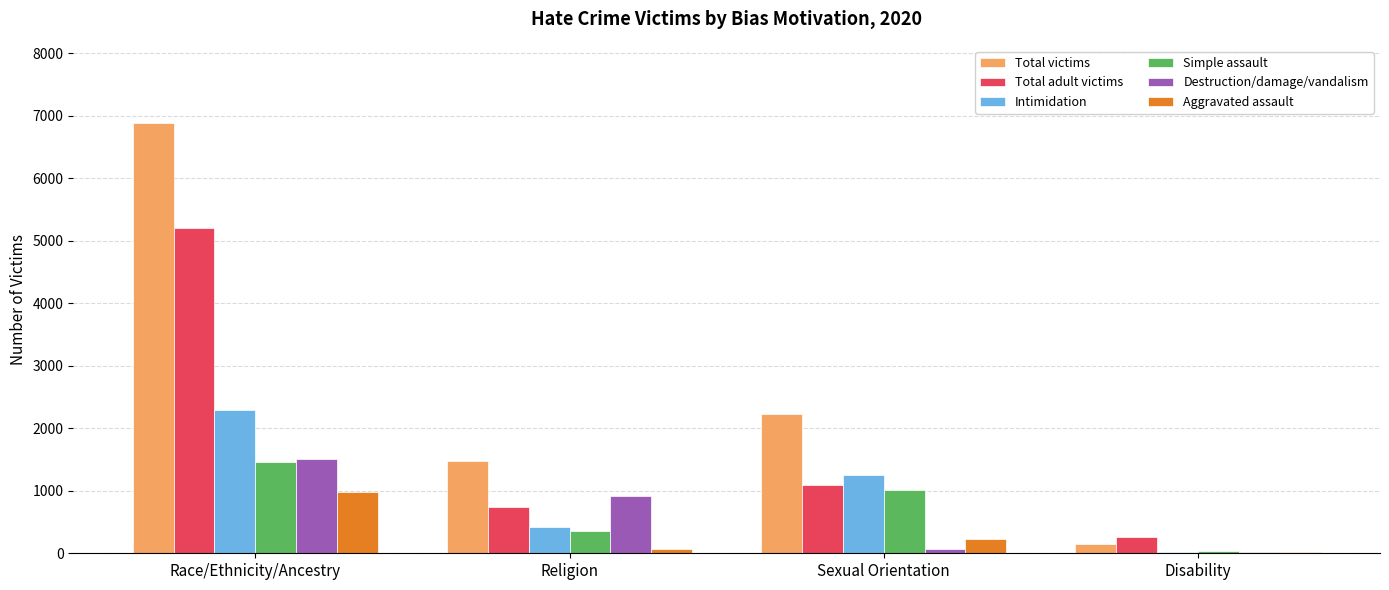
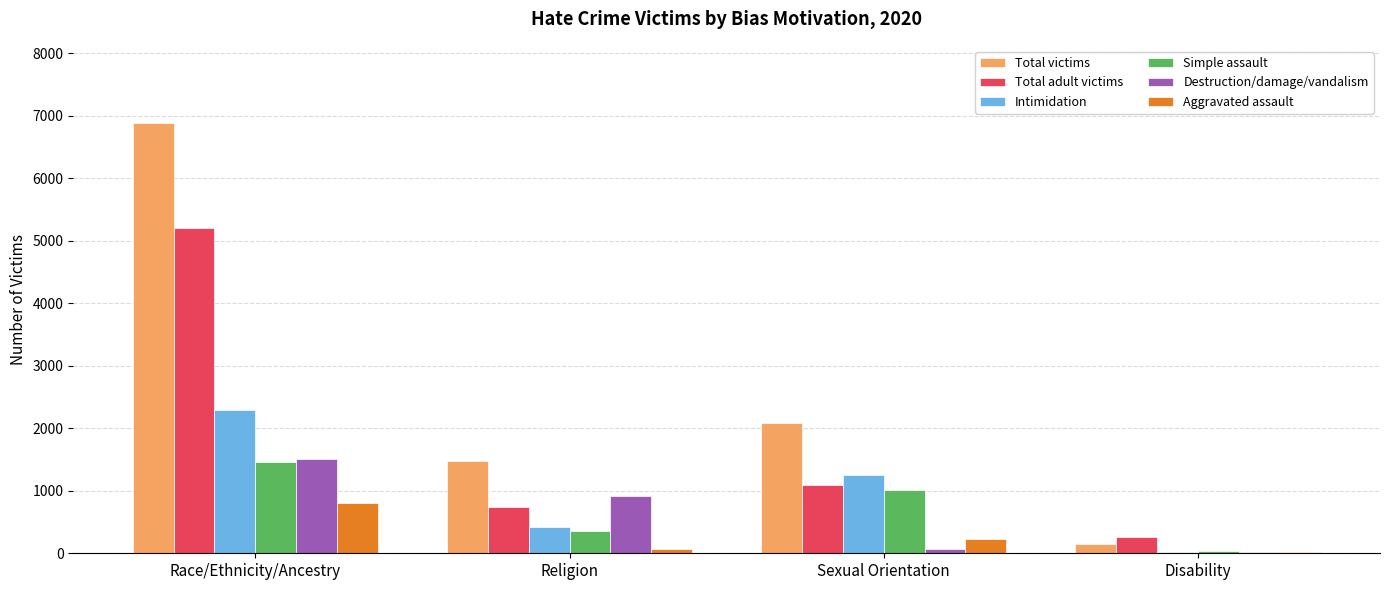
  {
    "Total victims": {
      "Race/Ethnicity/Ancestry": 6900,
      "Religion": 1500,
-     "Sexual Orientation": 2200,
+     "Sexual Orientation": 2100,
      "Disability": 200
    },
    "Total adult victims": {
      "Race/Ethnicity/Ancestry": 5200,
      "Religion": 700,
      "Sexual Orientation": 1100,
      "Disability": 300
    },
    "Intimidation": {
      "Race/Ethnicity/Ancestry": 2300,
      "Religion": 400,
      "Sexual Orientation": 1300
    },
    "Simple assault": {
      "Race/Ethnicity/Ancestry": 1500,
      "Religion": 400,
      "Sexual Orientation": 1000,
      "Disability": 0
    },
    "Destruction/damage/vandalism": {
      "Race/Ethnicity/Ancestry": 1500,
      "Religion": 900,
      "Sexual Orientation": 100
    },
    "Aggravated assault": {
-     "Race/Ethnicity/Ancestry": 1000,
+     "Race/Ethnicity/Ancestry": 800,
      "Religion": 100,
      "Sexual Orientation": 200
    }
  }
